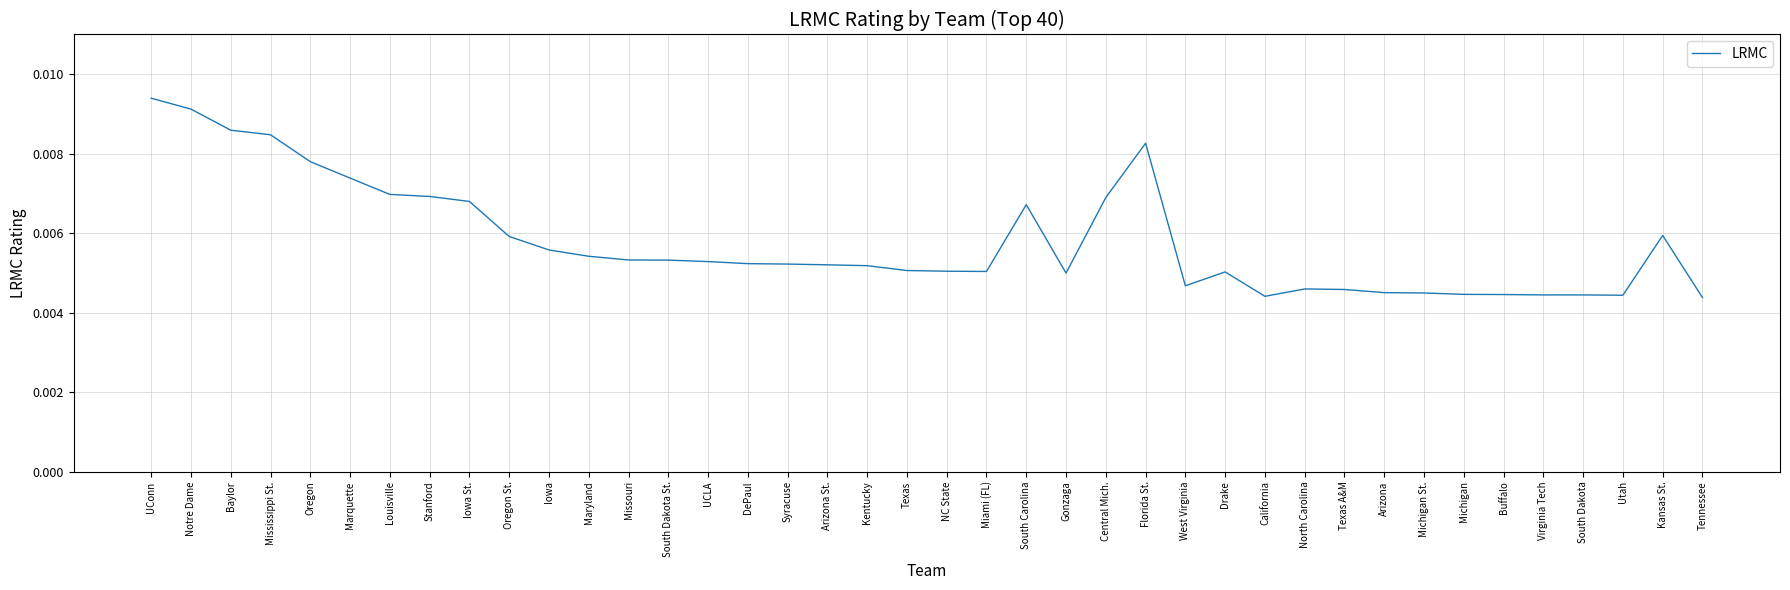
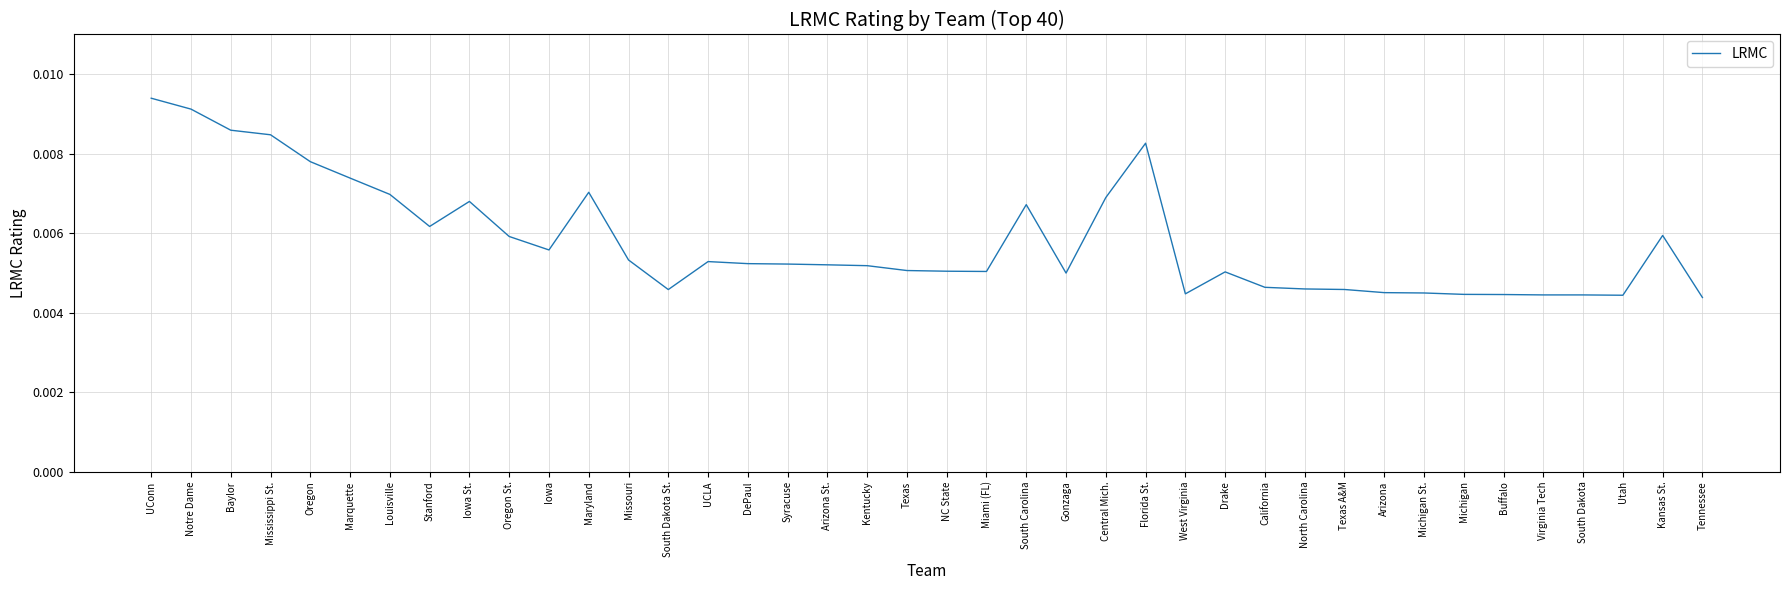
  {
    "UConn": 0.0094,
    "Notre Dame": 0.0091,
    "Baylor": 0.0086,
    "Mississippi St.": 0.0085,
    "Oregon": 0.0078,
    "Marquette": 0.0074,
    "Louisville": 0.0070,
-   "Stanford": 0.0069,
+   "Stanford": 0.0062,
    "Iowa St.": 0.0068,
    "Oregon St.": 0.0059,
    "Iowa": 0.0056,
-   "Maryland": 0.0054,
+   "Maryland": 0.0070,
    "Missouri": 0.0053,
-   "South Dakota St.": 0.0053,
+   "South Dakota St.": 0.0046,
    "UCLA": 0.0053,
    "DePaul": 0.0052,
    "Syracuse": 0.0052,
    "Arizona St.": 0.0052,
    "Kentucky": 0.0052,
    "Texas": 0.0051,
    "NC State": 0.0050,
    "Miami (FL)": 0.0050,
    "South Carolina": 0.0067,
    "Gonzaga": 0.0050,
    "Central Mich.": 0.0069,
    "Florida St.": 0.0083,
-   "West Virginia": 0.0047,
+   "West Virginia": 0.0045,
    "Drake": 0.0050,
-   "California": 0.0044,
+   "California": 0.0046,
    "North Carolina": 0.0046,
    "Texas A&M": 0.0046,
    "Arizona": 0.0045,
    "Michigan St.": 0.0045,
    "Michigan": 0.0045,
    "Buffalo": 0.0045,
    "Virginia Tech": 0.0044,
    "South Dakota": 0.0044,
    "Utah": 0.0044,
    "Kansas St.": 0.0059,
    "Tennessee": 0.0044
  }
